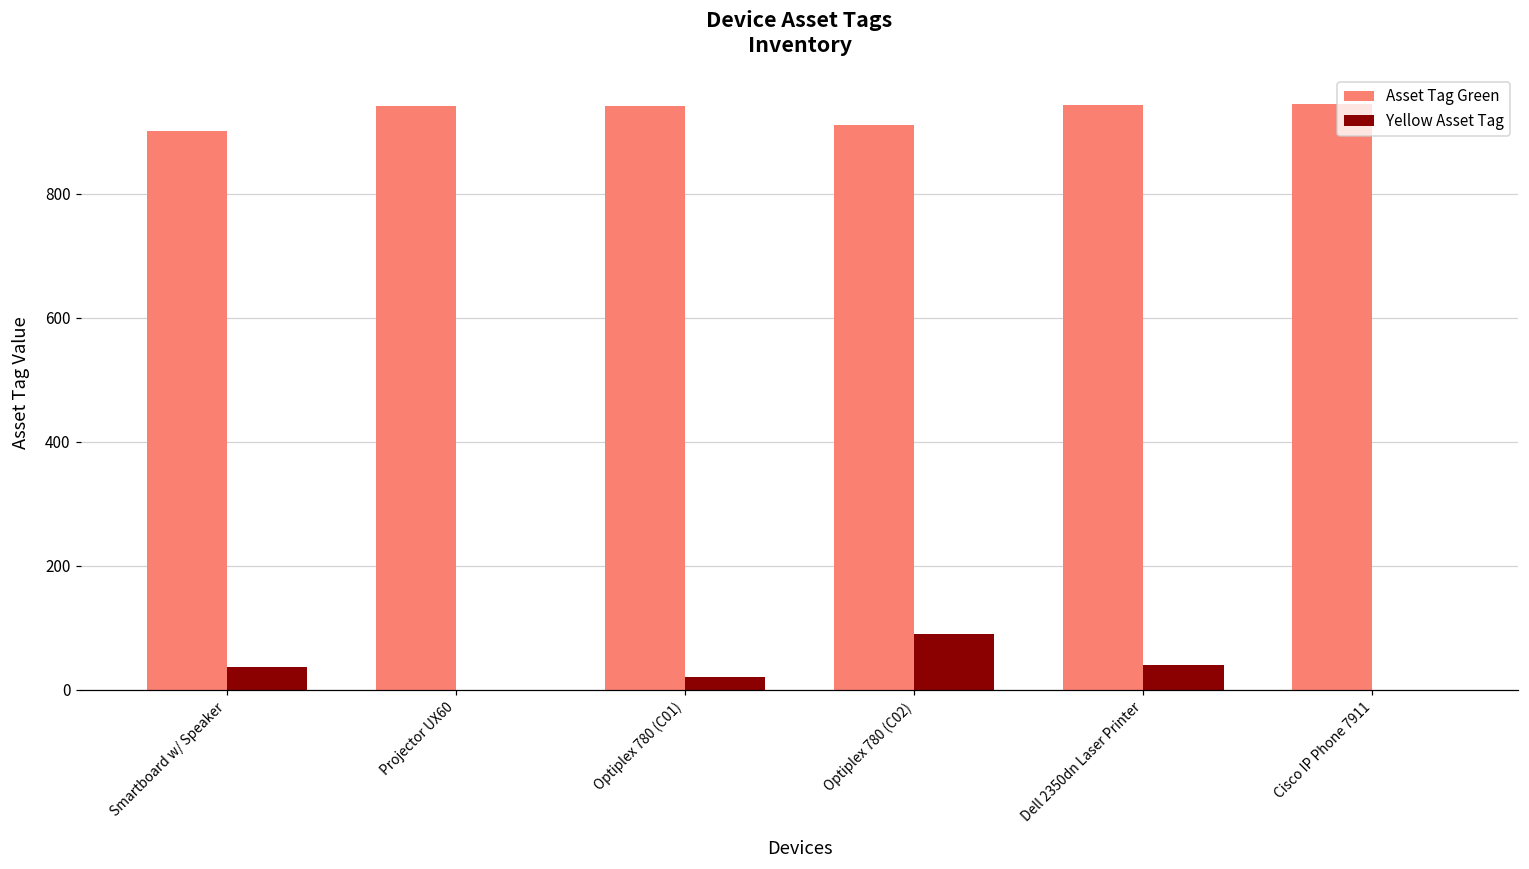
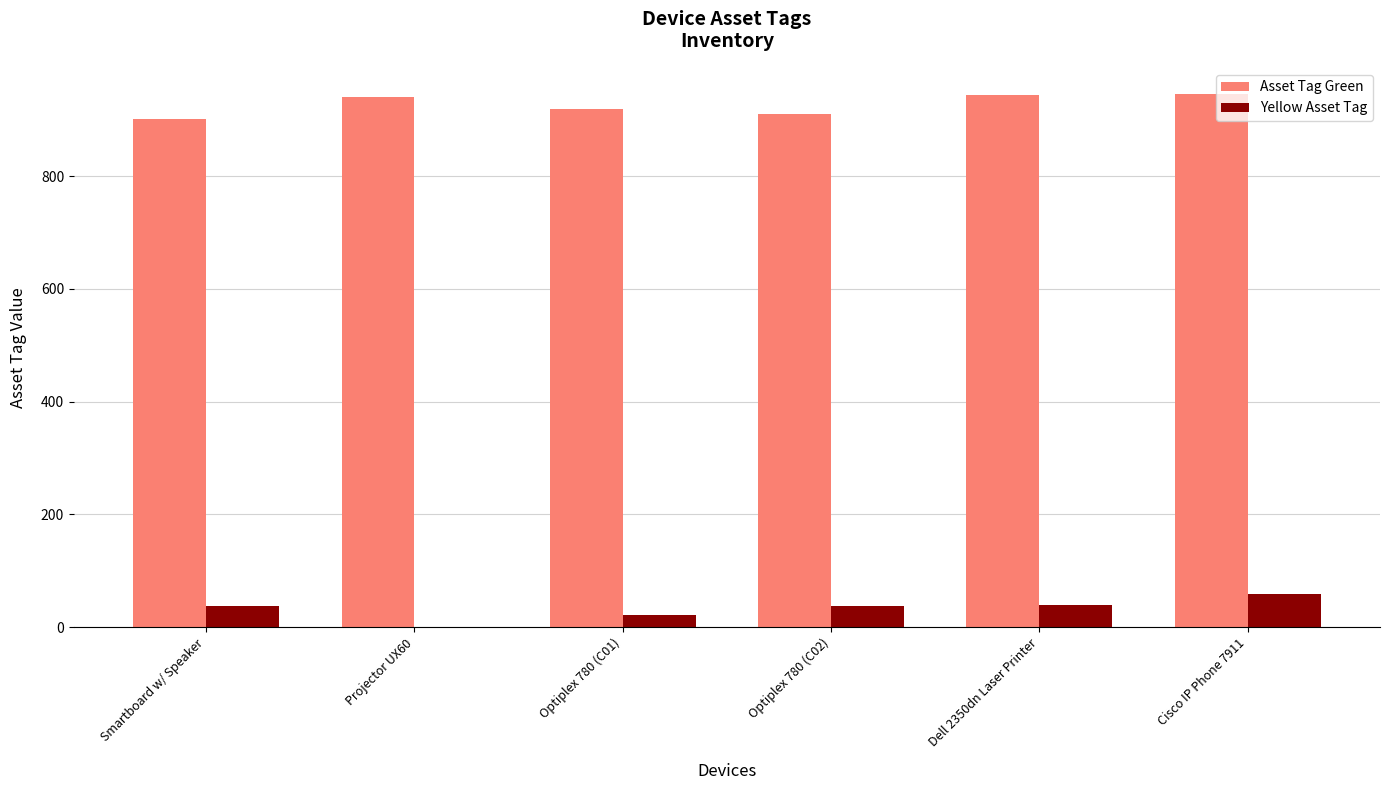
  {
    "Asset Tag Green": {
      "Smartboard w/ Speaker": 900,
      "Projector UX60": 940,
-     "Optiplex 780 (C01)": 940,
+     "Optiplex 780 (C01)": 920,
      "Optiplex 780 (C02)": 910,
      "Dell 2350dn Laser Printer": 940,
      "Cisco IP Phone 7911": 950
    },
    "Yellow Asset Tag": {
      "Smartboard w/ Speaker": 40,
      "Projector UX60": 0,
      "Optiplex 780 (C01)": 20,
-     "Optiplex 780 (C02)": 90,
+     "Optiplex 780 (C02)": 40,
      "Dell 2350dn Laser Printer": 40,
-     "Cisco IP Phone 7911": 0
+     "Cisco IP Phone 7911": 60
    }
  }
